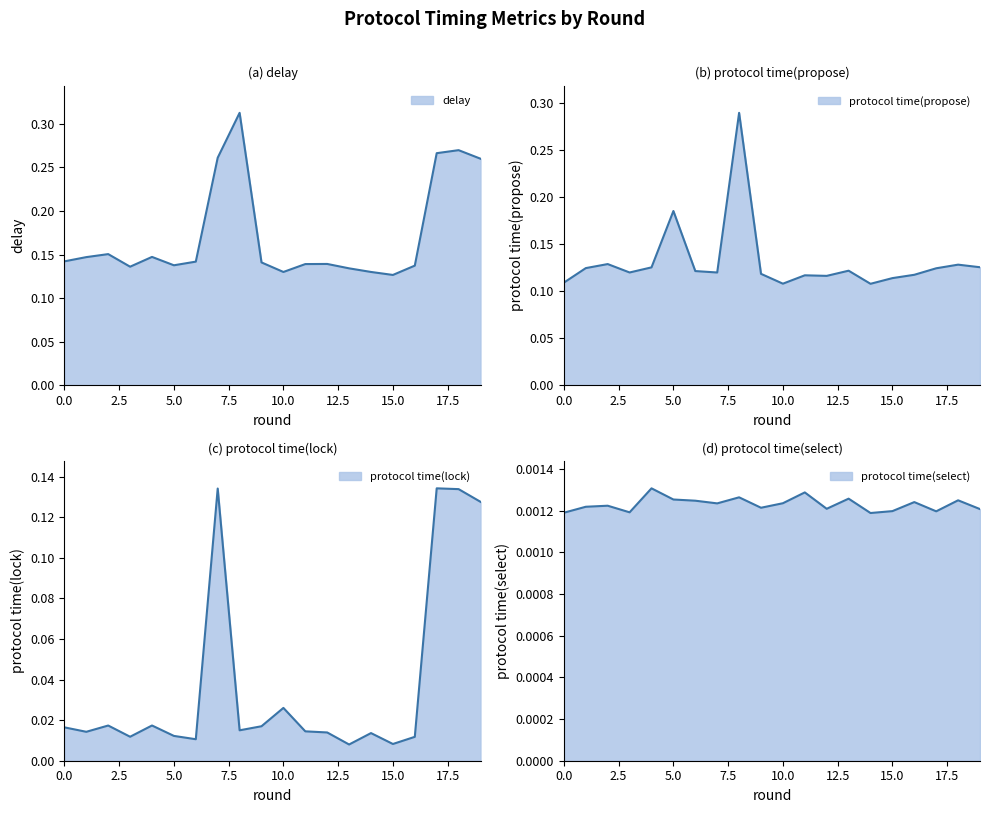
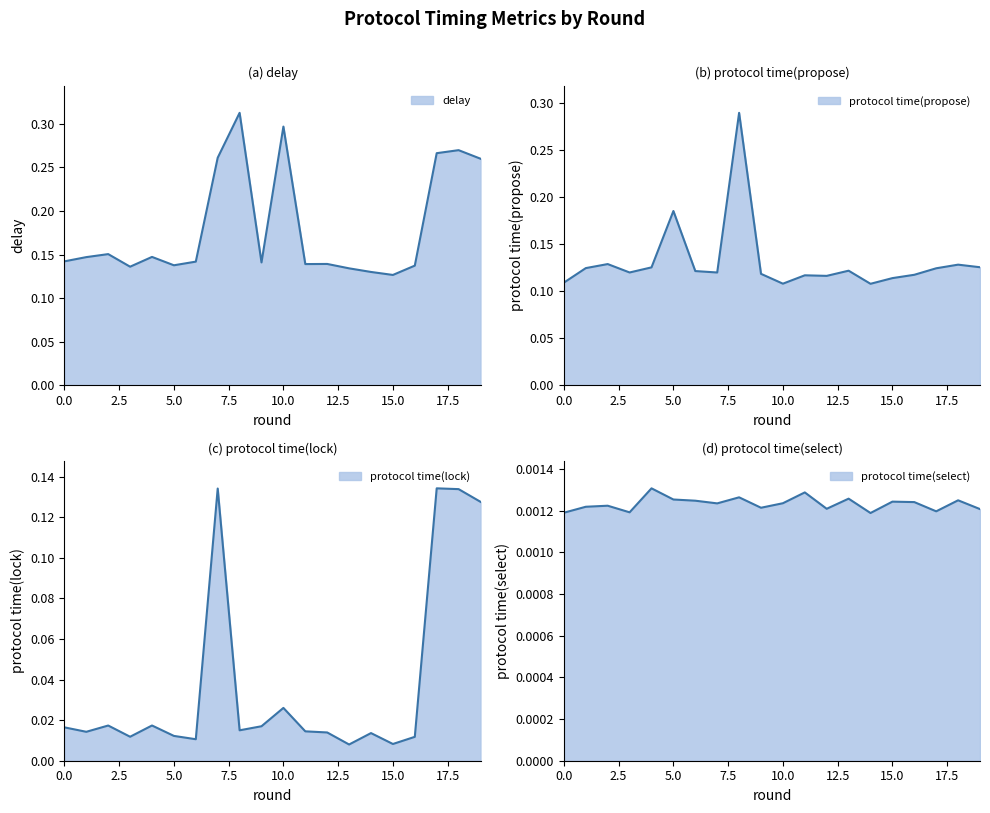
  {
    "(a) delay": {
      "0.0": 0.14,
      "5.0": 0.14,
-     "10.0": 0.13,
+     "10.0": 0.30,
      "15.0": 0.13
    },
    "(b) protocol time(propose)": {
      "0.0": 0.11,
      "5.0": 0.18,
      "10.0": 0.11,
      "15.0": 0.11
    },
    "(c) protocol time(lock)": {
      "0.0": 0.016,
      "5.0": 0.012,
      "10.0": 0.026,
      "15.0": 0.008
    },
    "(d) protocol time(select)": {
      "0.0": 0.00119,
      "5.0": 0.00125,
      "10.0": 0.00124,
-     "15.0": 0.00120
+     "15.0": 0.00124
    }
  }
